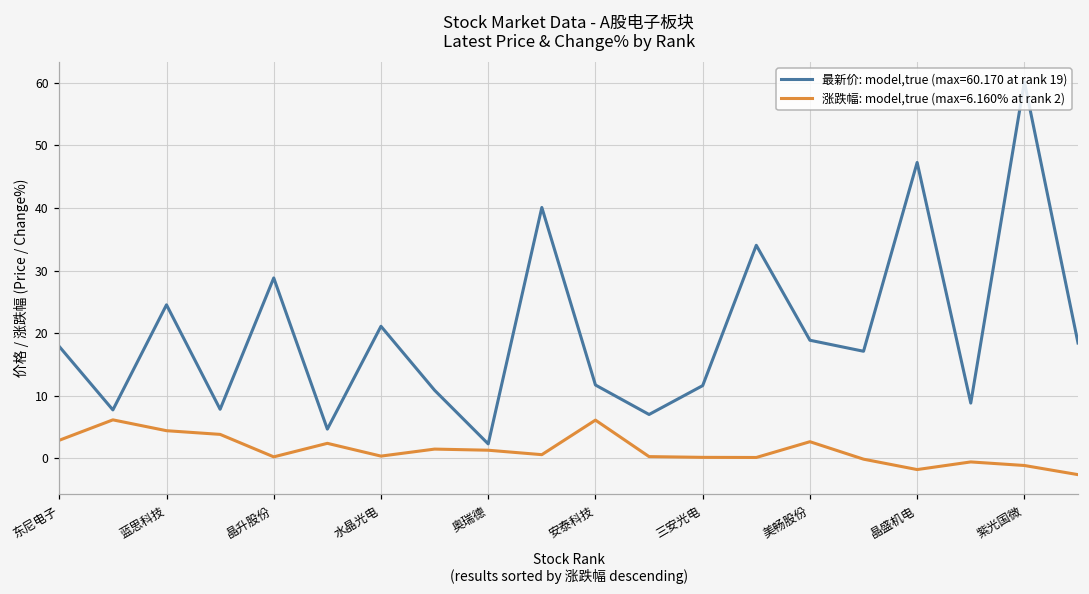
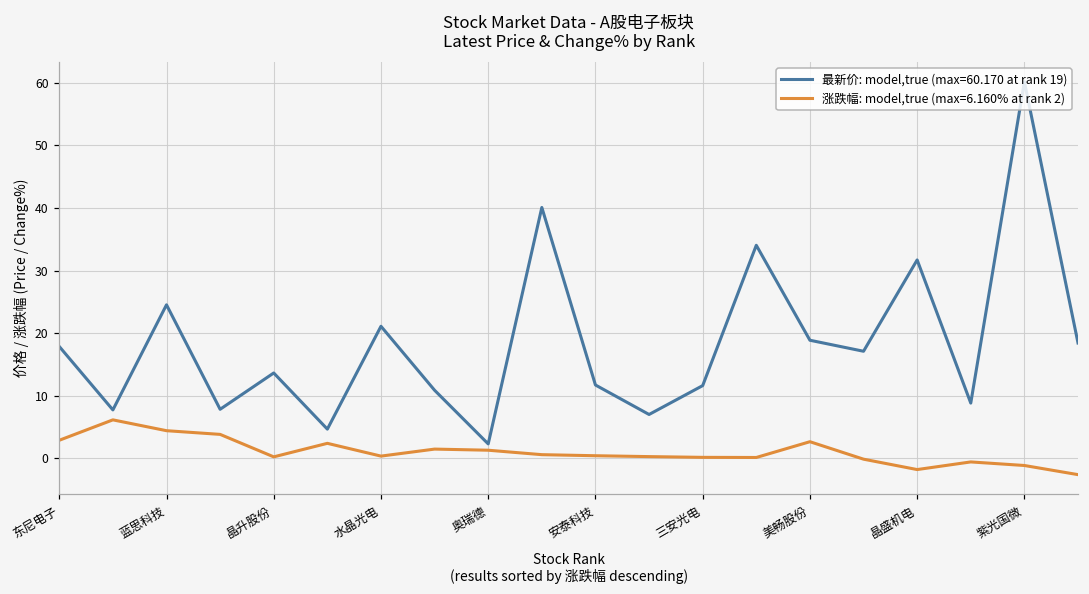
  {
    "最新价: model,true (max=60.170 at rank 19)": {
      "东尼电子": 18,
      "蓝思科技": 25,
-     "晶升股份": 29,
+     "晶升股份": 14,
      "水晶光电": 21,
      "奥瑞德": 2,
      "安泰科技": 12,
      "三安光电": 12,
      "美畅股份": 19,
-     "晶盛机电": 47
+     "晶盛机电": 32
    },
    "涨跌幅: model,true (max=6.160% at rank 2)": {
      "东尼电子": 3,
      "蓝思科技": 4,
      "晶升股份": 0,
      "水晶光电": 0,
      "奥瑞德": 1,
-     "安泰科技": 6,
+     "安泰科技": 0,
      "三安光电": 0,
      "美畅股份": 3,
      "晶盛机电": -2,
      "紫光国微": -1
    }
  }
